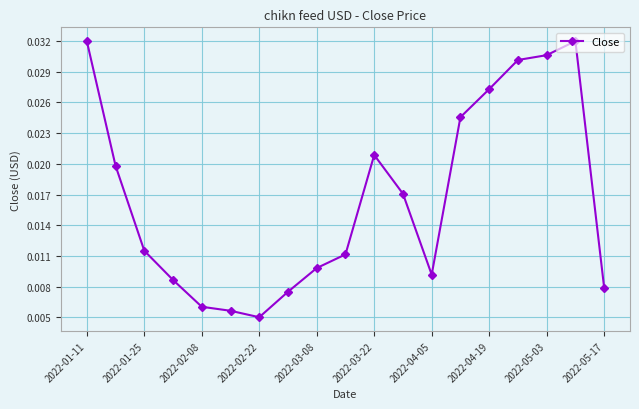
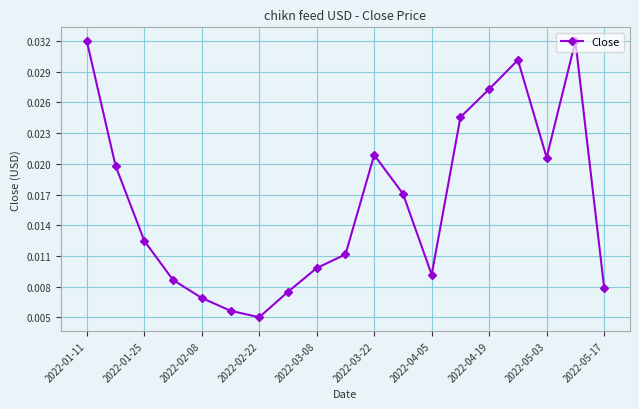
  {
    "2022-01-11": 0.0324,
-   "2022-01-25": 0.0116,
-   "2022-02-08": 0.0060,
+   "2022-01-25": 0.0126,
+   "2022-02-08": 0.0069,
    "2022-02-22": 0.0050,
    "2022-03-08": 0.0099,
    "2022-03-22": 0.0211,
    "2022-04-05": 0.0092,
    "2022-04-19": 0.0277,
-   "2022-05-03": 0.0310,
+   "2022-05-03": 0.0208,
    "2022-05-17": 0.0079
  }
